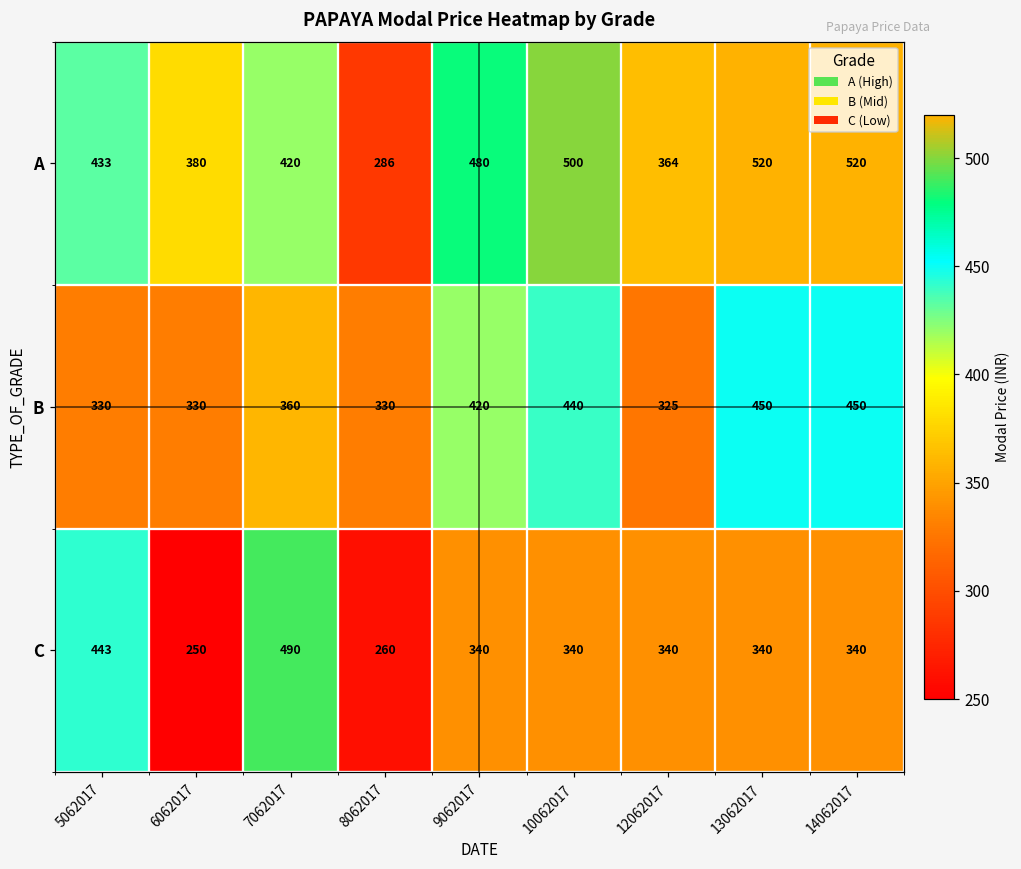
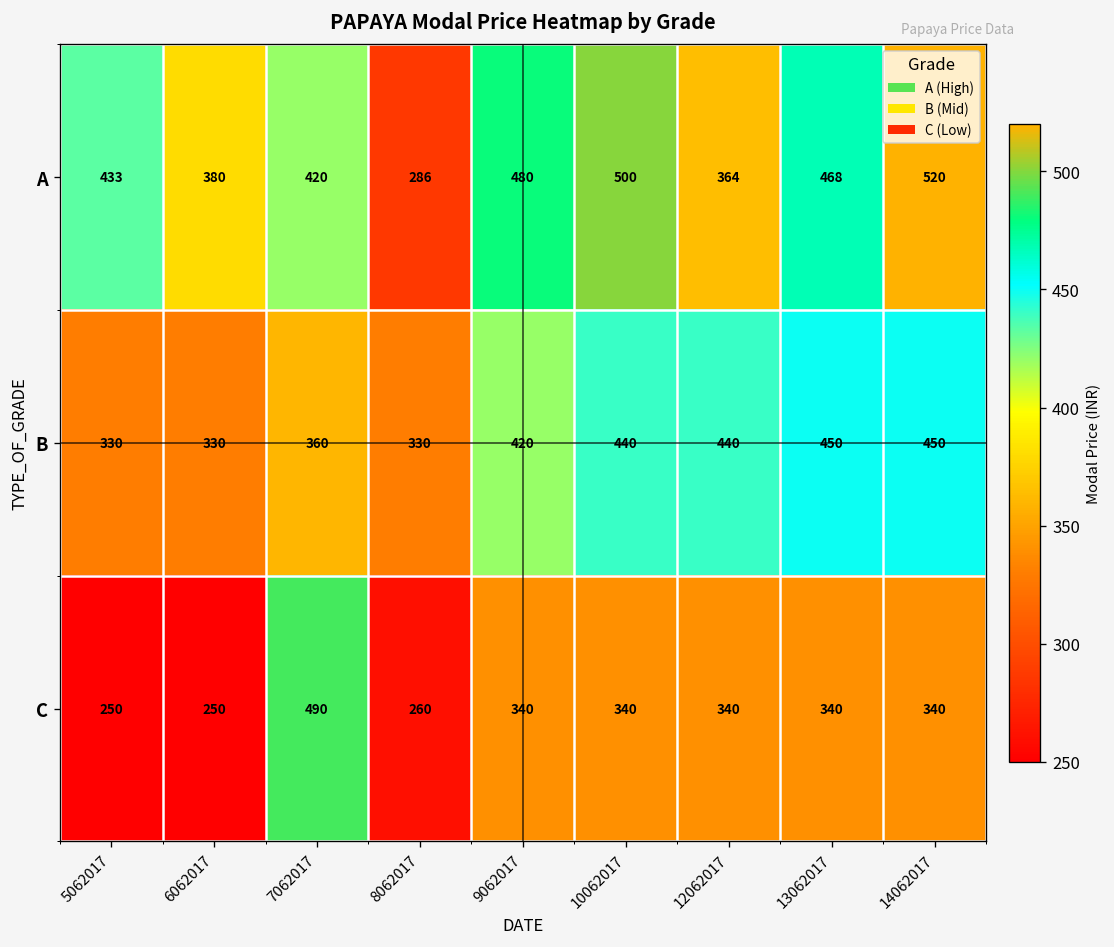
  {
    "A": {
      "5062017": 433,
      "6062017": 380,
      "7062017": 420,
      "8062017": 286,
      "9062017": 480,
      "10062017": 500,
      "12062017": 364,
-     "13062017": 520,
+     "13062017": 468,
      "14062017": 520
    },
    "B": {
      "5062017": 330,
      "6062017": 330,
      "7062017": 360,
      "8062017": 330,
      "9062017": 420,
      "10062017": 440,
-     "12062017": 325,
+     "12062017": 440,
      "13062017": 450,
      "14062017": 450
    },
    "C": {
-     "5062017": 443,
+     "5062017": 250,
      "6062017": 250,
      "7062017": 490,
      "8062017": 260,
      "9062017": 340,
      "10062017": 340,
      "12062017": 340,
      "13062017": 340,
      "14062017": 340
    }
  }
